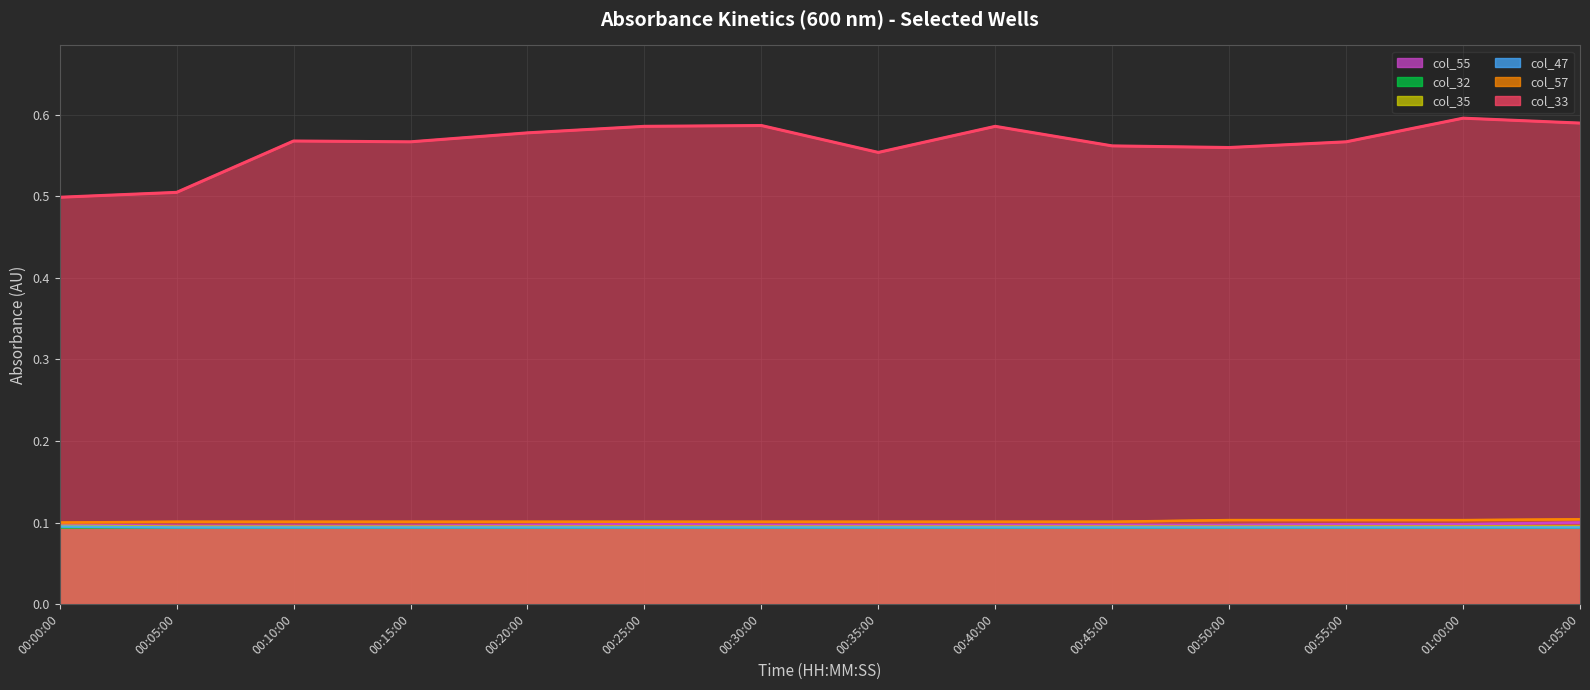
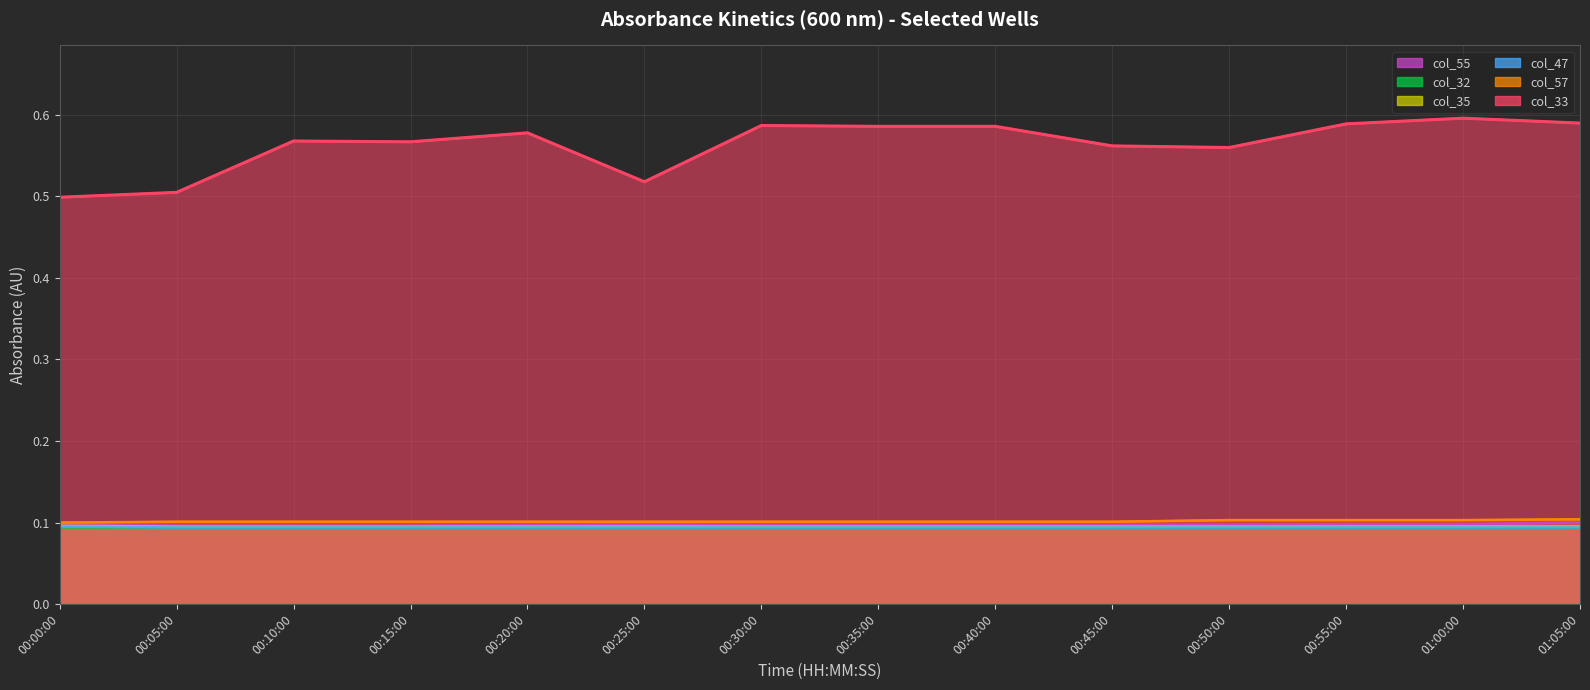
  {
    "col_55": {
      "01:05:00": 0.10
    },
    "col_33": {
      "00:00:00": 0.50,
      "00:05:00": 0.51,
      "00:10:00": 0.57,
      "00:15:00": 0.57,
      "00:20:00": 0.58,
-     "00:25:00": 0.59,
+     "00:25:00": 0.52,
      "00:30:00": 0.59,
-     "00:35:00": 0.55,
+     "00:35:00": 0.59,
      "00:40:00": 0.59,
      "00:45:00": 0.56,
      "00:50:00": 0.56,
-     "00:55:00": 0.57,
+     "00:55:00": 0.59,
      "01:00:00": 0.60,
      "01:05:00": 0.59
    }
  }
